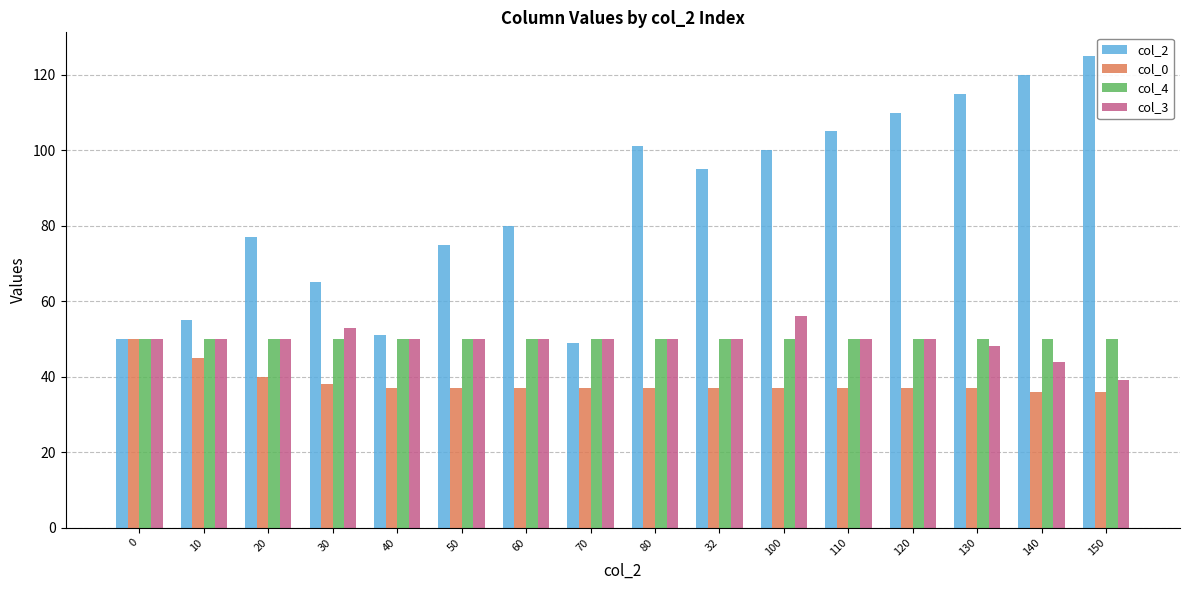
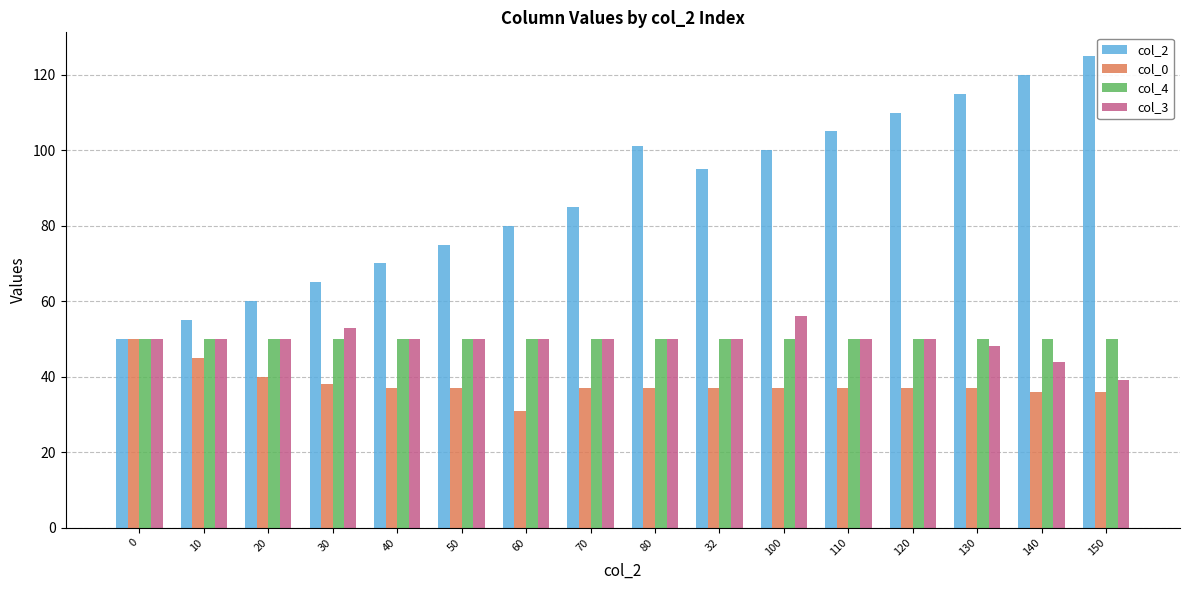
  {
    "col_2": {
      "0": 50,
      "10": 55,
-     "20": 77,
+     "20": 60,
      "30": 65,
-     "40": 51,
+     "40": 70,
      "50": 75,
      "60": 80,
-     "70": 49,
+     "70": 85,
      "80": 101,
      "32": 95,
      "100": 100,
      "110": 105,
      "120": 110,
      "130": 115,
      "140": 120,
      "150": 125
    },
    "col_0": {
      "0": 50,
      "10": 45,
      "20": 40,
      "30": 38,
      "40": 37,
      "50": 37,
-     "60": 37,
+     "60": 31,
      "70": 37,
      "80": 37,
      "32": 37,
      "100": 37,
      "110": 37,
      "120": 37,
      "130": 37,
      "140": 36,
      "150": 36
    },
    "col_4": {
      "0": 50,
      "10": 50,
      "20": 50,
      "30": 50,
      "40": 50,
      "50": 50,
      "60": 50,
      "70": 50,
      "80": 50,
      "32": 50,
      "100": 50,
      "110": 50,
      "120": 50,
      "130": 50,
      "140": 50,
      "150": 50
    },
    "col_3": {
      "0": 50,
      "10": 50,
      "20": 50,
      "30": 53,
      "40": 50,
      "50": 50,
      "60": 50,
      "70": 50,
      "80": 50,
      "32": 50,
      "100": 56,
      "110": 50,
      "120": 50,
      "130": 48,
      "140": 44,
      "150": 39
    }
  }
